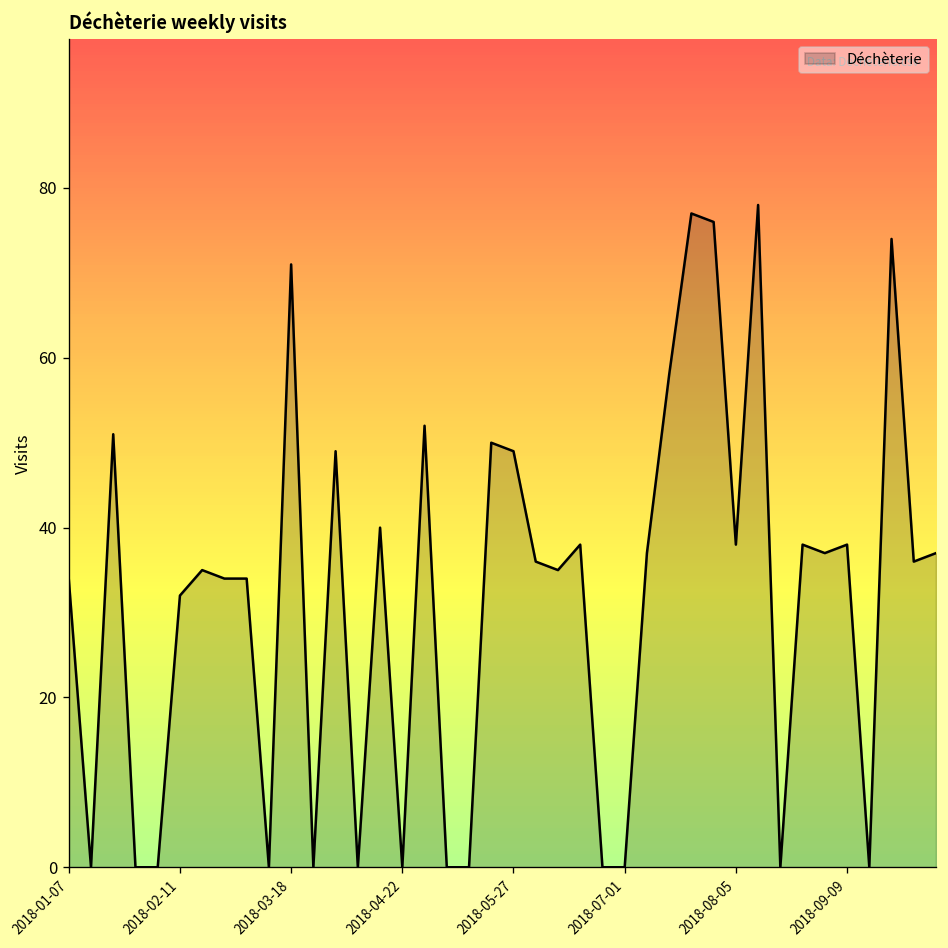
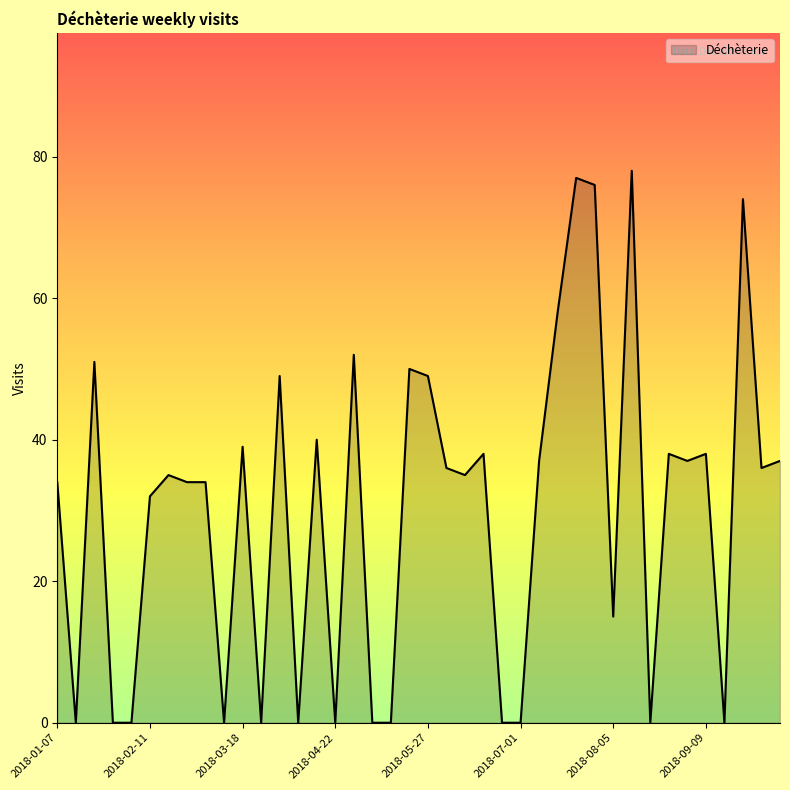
  {
    "2018-01-07": 34,
    "2018-02-11": 32,
-   "2018-03-18": 71,
+   "2018-03-18": 39,
    "2018-04-22": 0,
    "2018-05-27": 49,
    "2018-07-01": 0,
-   "2018-08-05": 38,
+   "2018-08-05": 15,
    "2018-09-09": 38
  }
